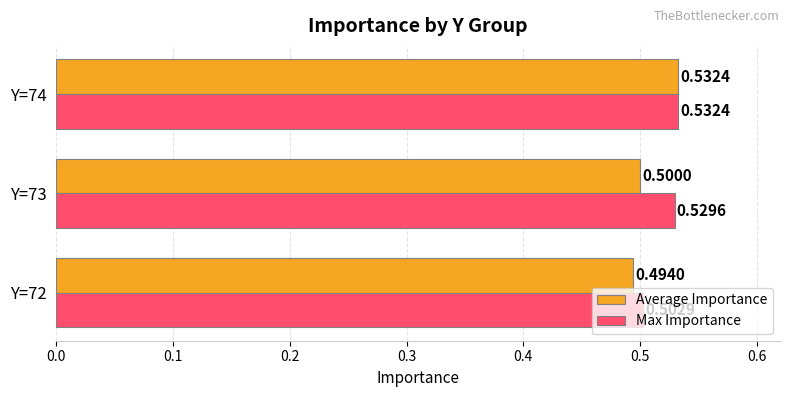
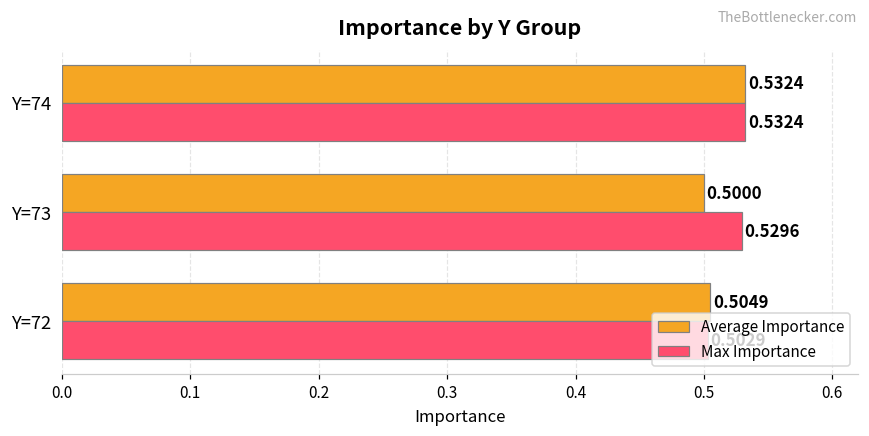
  {
    "Average Importance": {
      "Y=74": 0.5324,
      "Y=73": 0.5000,
-     "Y=72": 0.4940
+     "Y=72": 0.5049
    },
    "Max Importance": {
      "Y=74": 0.5324,
      "Y=73": 0.5296
    }
  }
